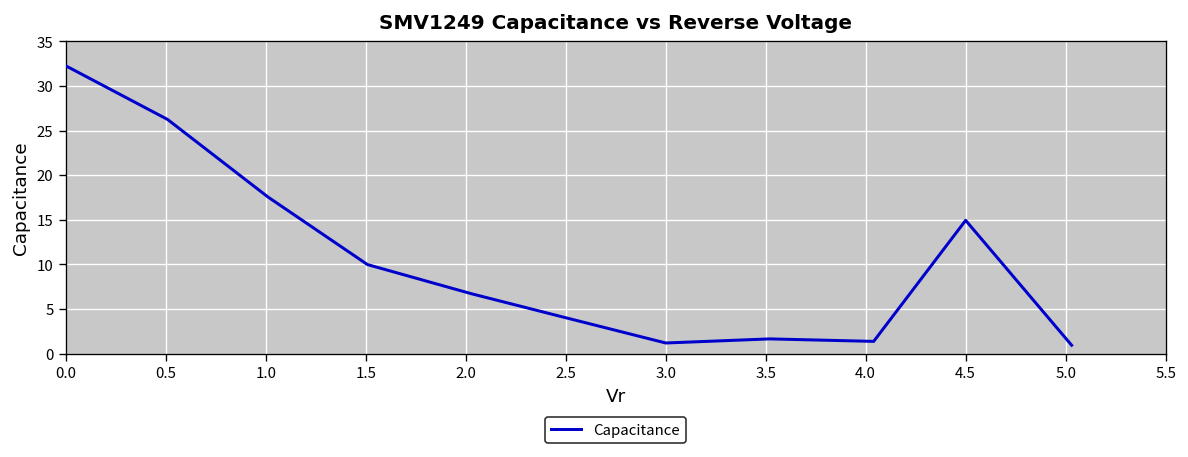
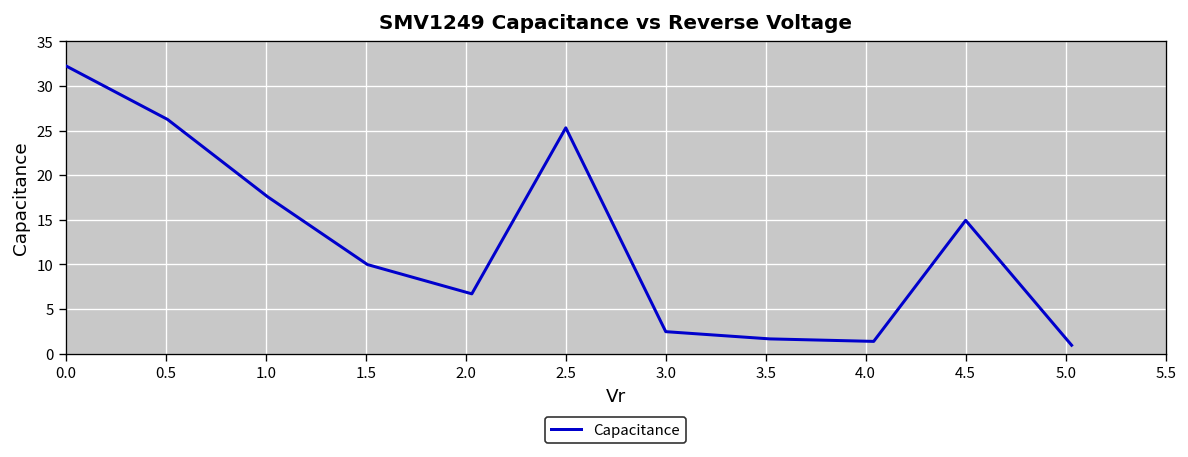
  {
    "0.0": 32,
    "0.5": 26,
    "1.5": 10,
-   "2.5": 4,
-   "3.0": 1,
+   "2.5": 25,
+   "3.0": 2,
    "4.5": 15
  }
